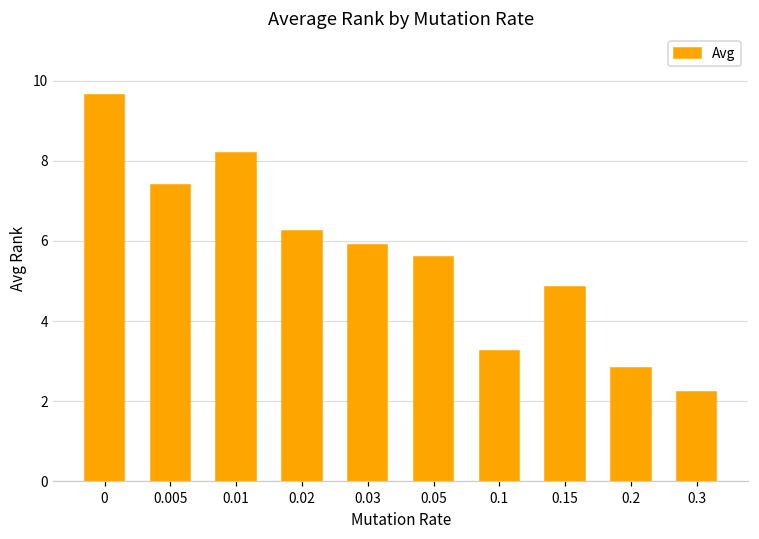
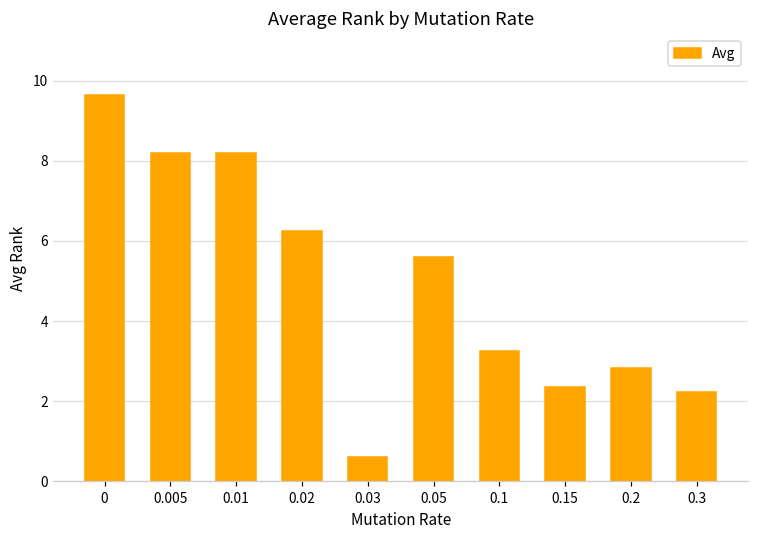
  {
    "0": 9.7,
-   "0.005": 7.4,
+   "0.005": 8.2,
    "0.01": 8.2,
    "0.02": 6.3,
-   "0.03": 5.9,
+   "0.03": 0.6,
    "0.05": 5.6,
    "0.1": 3.3,
-   "0.15": 4.8,
+   "0.15": 2.4,
    "0.2": 2.8,
    "0.3": 2.2
  }
